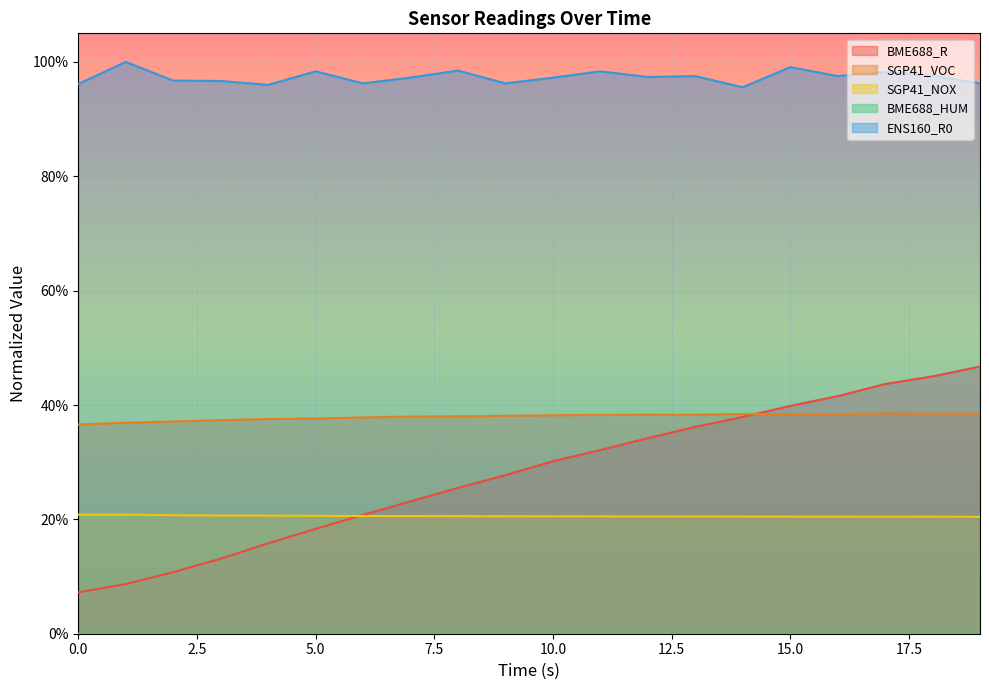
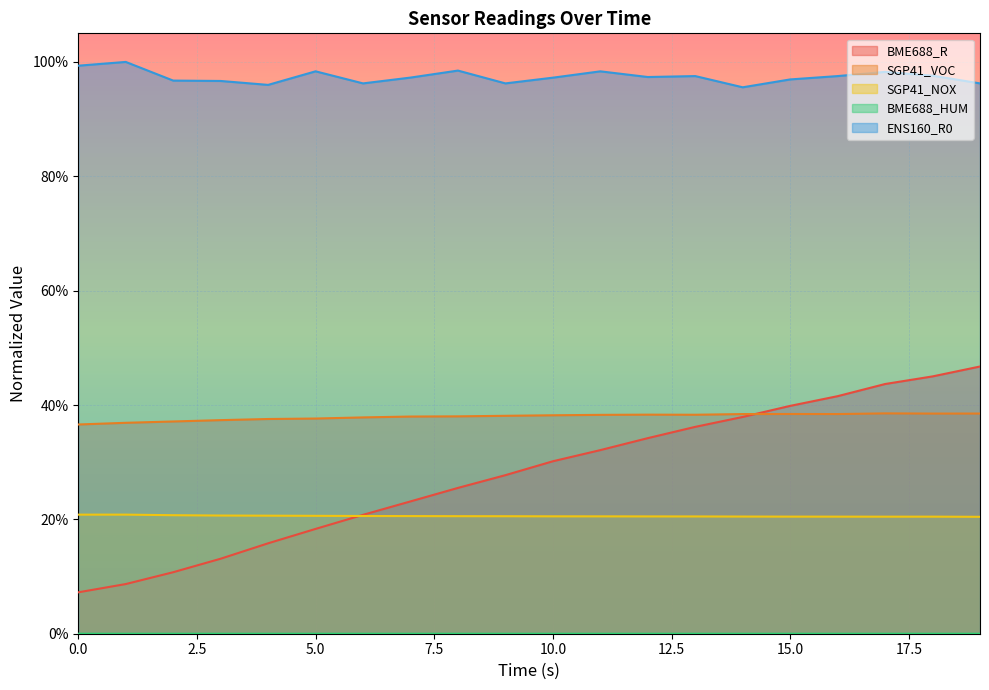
  {
    "BME688_HUM": {
      "0.0": "0%",
      "5.0": "0%",
      "10.0": "0%",
      "15.0": "0%"
    },
    "ENS160_R0": {
-     "0.0": "96%",
+     "0.0": "99%",
      "5.0": "98%",
      "10.0": "97%",
-     "15.0": "99%"
+     "15.0": "97%"
    }
  }
